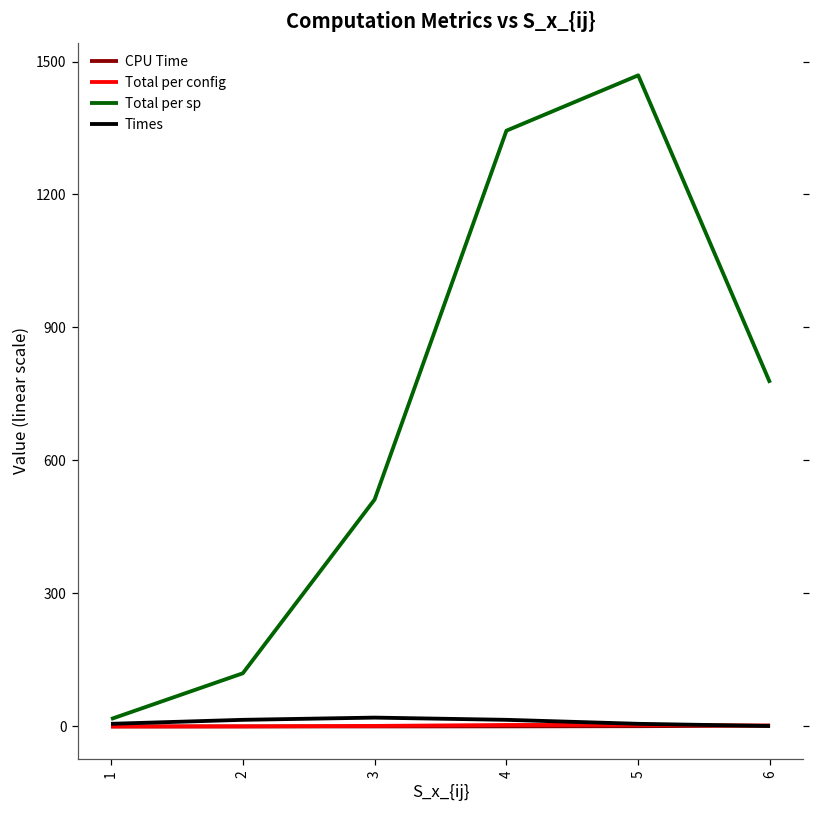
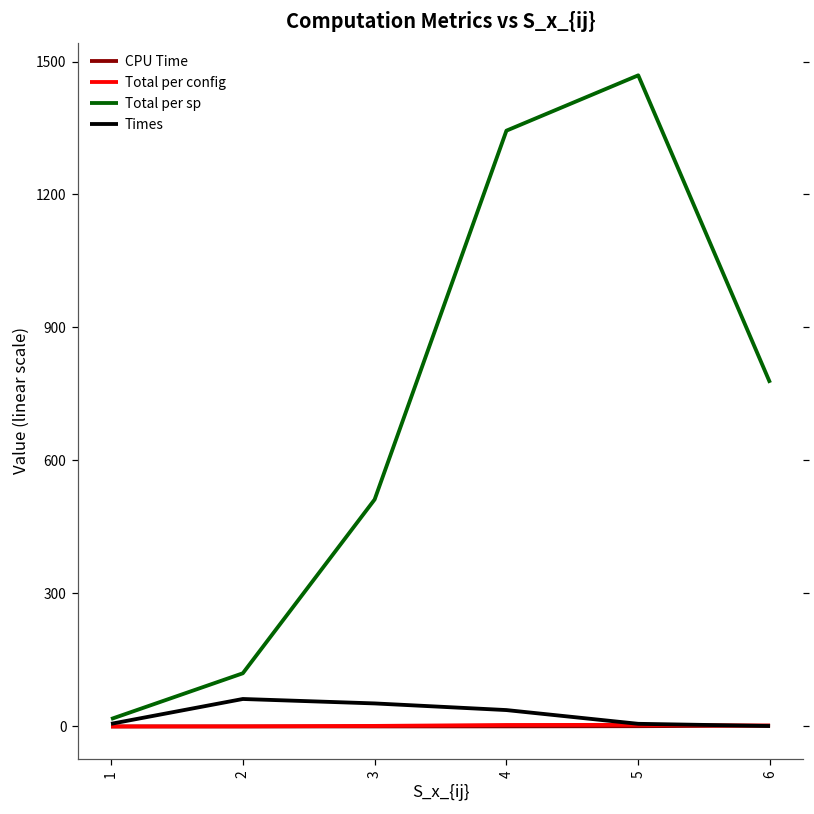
  {
    "Total per sp": {
      "1": 20,
      "2": 120,
      "3": 510,
      "4": 1340,
      "5": 1470,
      "6": 780
    },
    "Times": {
-     "2": 20,
-     "3": 20,
-     "4": 20
+     "2": 60,
+     "3": 50,
+     "4": 40
    }
  }
